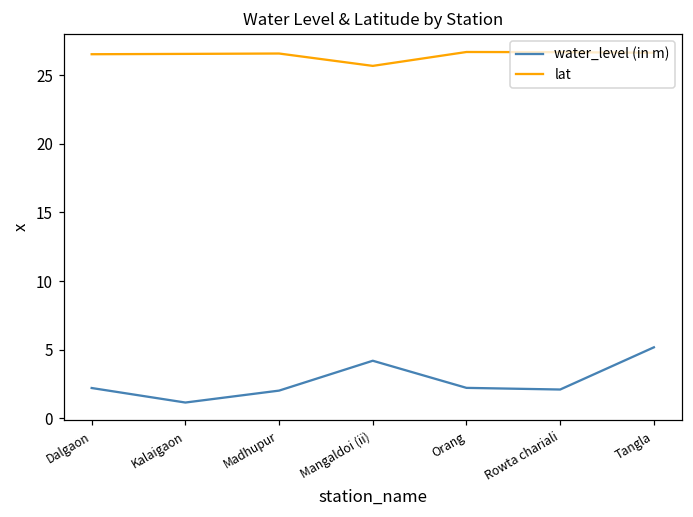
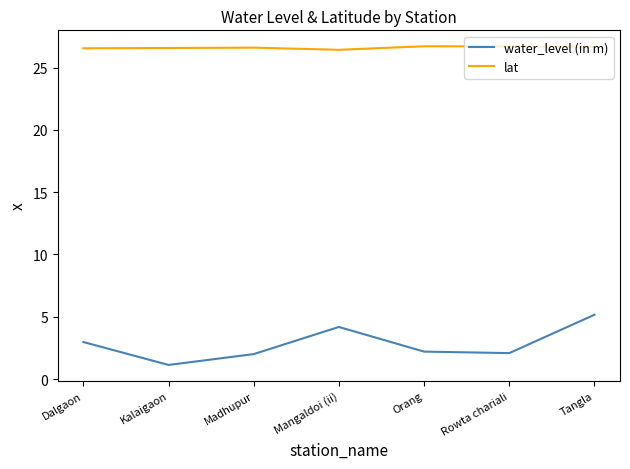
  {
    "water_level (in m)": {
-     "Dalgaon": 2.2,
+     "Dalgaon": 3.0,
      "Kalaigaon": 1.1,
      "Madhupur": 2.0,
      "Mangaldoi (ii)": 4.2,
      "Orang": 2.2,
      "Rowta chariali": 2.1,
      "Tangla": 5.2
    },
    "lat": {
      "Dalgaon": 26.6,
      "Kalaigaon": 26.6,
      "Madhupur": 26.6,
-     "Mangaldoi (ii)": 25.7,
+     "Mangaldoi (ii)": 26.4,
      "Orang": 26.7
    }
  }
